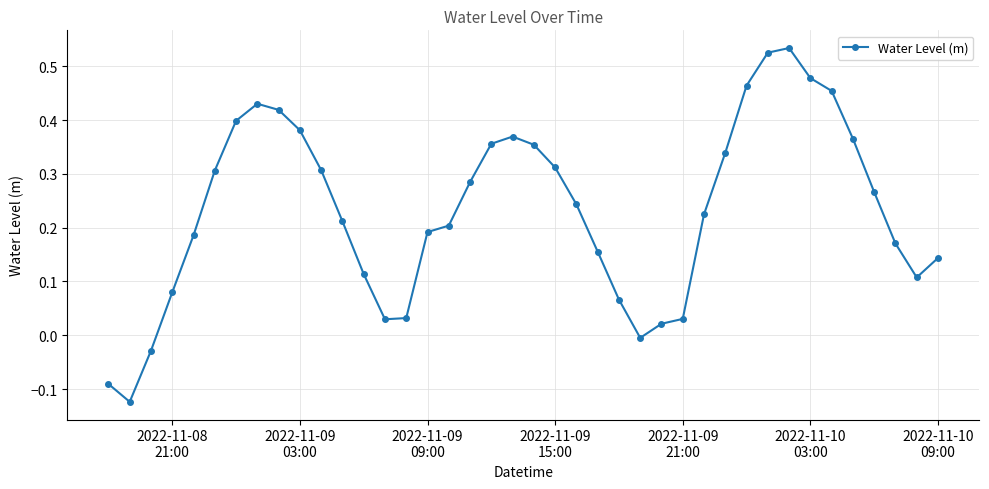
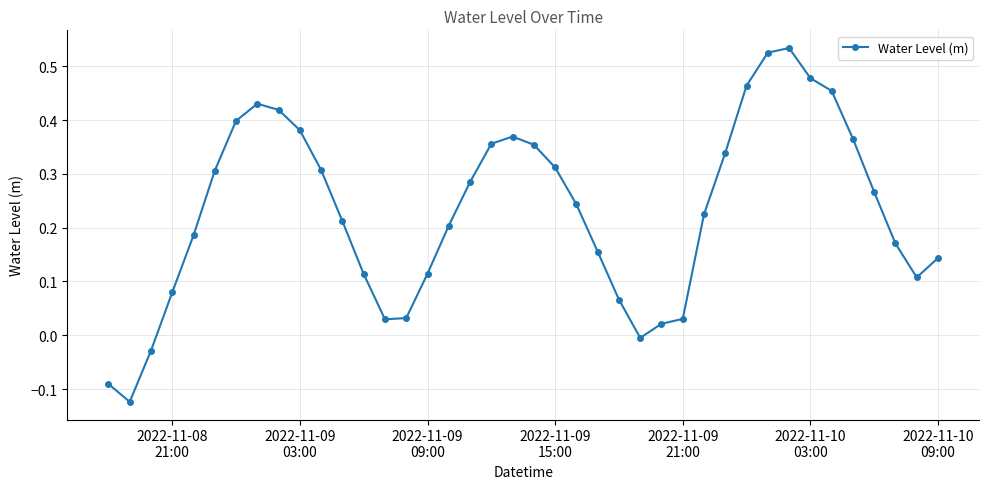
  {
    "2022-11-08 21:00": 0.08,
    "2022-11-09 03:00": 0.38,
-   "2022-11-09 09:00": 0.19,
+   "2022-11-09 09:00": 0.11,
    "2022-11-09 15:00": 0.31,
    "2022-11-09 21:00": 0.03,
    "2022-11-10 03:00": 0.48,
    "2022-11-10 09:00": 0.14
  }
